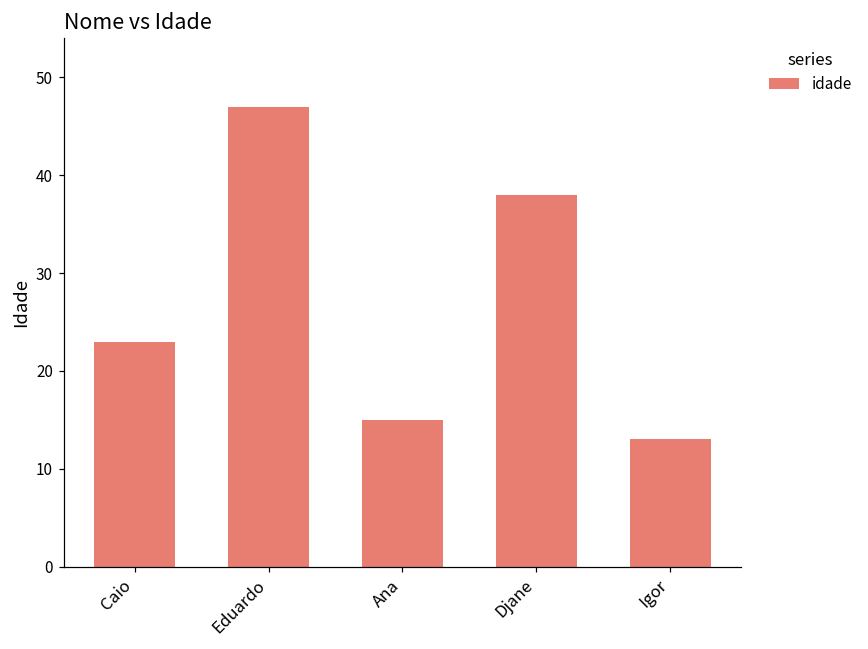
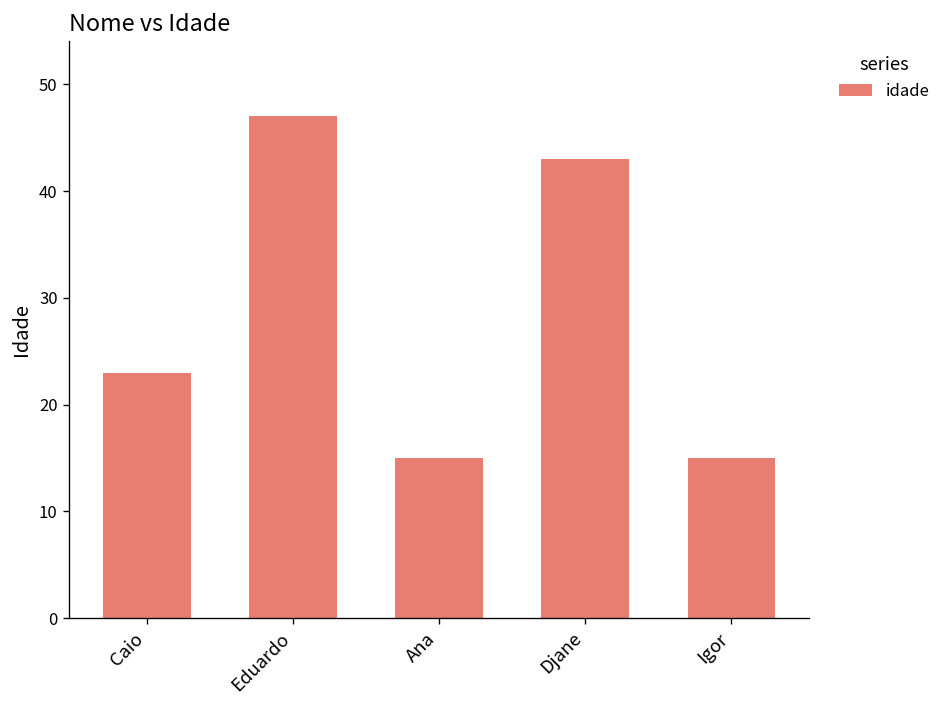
  {
    "Caio": 23,
    "Eduardo": 47,
    "Ana": 15,
-   "Djane": 38,
-   "Igor": 13
+   "Djane": 43,
+   "Igor": 15
  }
